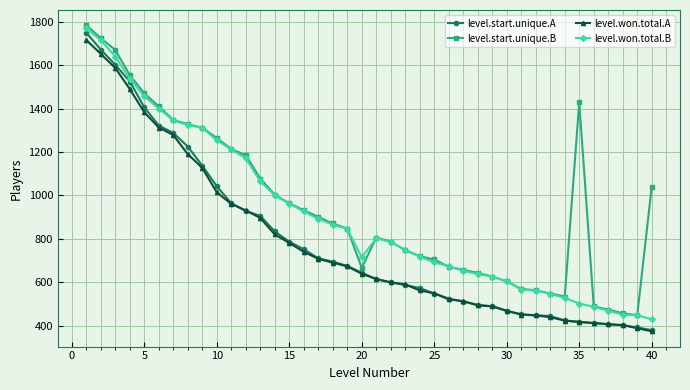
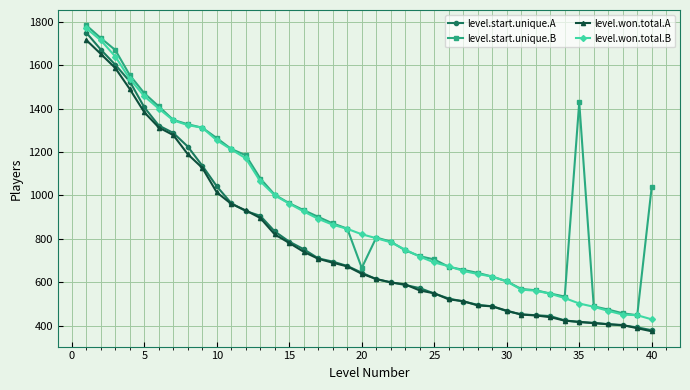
  {
    "level.start.unique.B": {
      "5": 1470,
      "20": 670,
      "25": 710,
      "35": 1430,
      "40": 1040
    },
    "level.won.total.B": {
      "5": 1460,
-     "20": 720,
+     "20": 820,
      "25": 690,
      "35": 500,
      "40": 430
    }
  }
